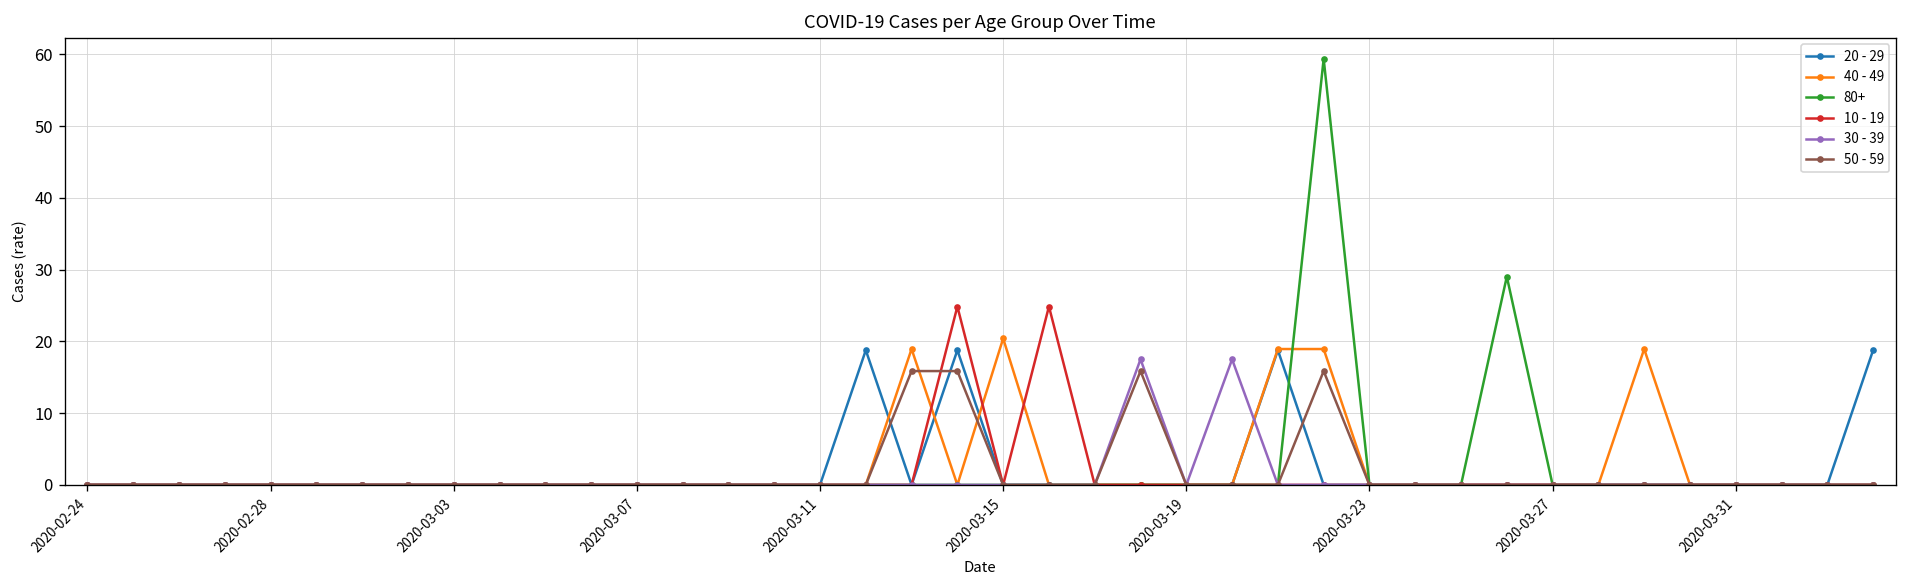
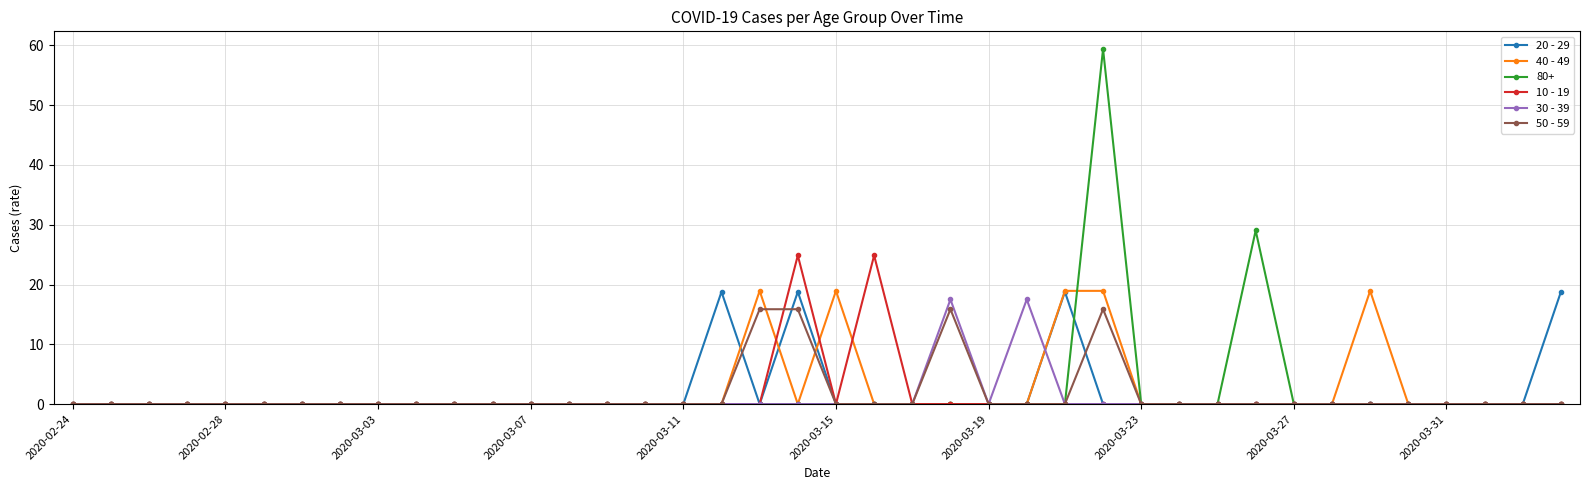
  {
    "40 - 49": {
-     "2020-03-15": 20
+     "2020-03-15": 19
    }
  }
